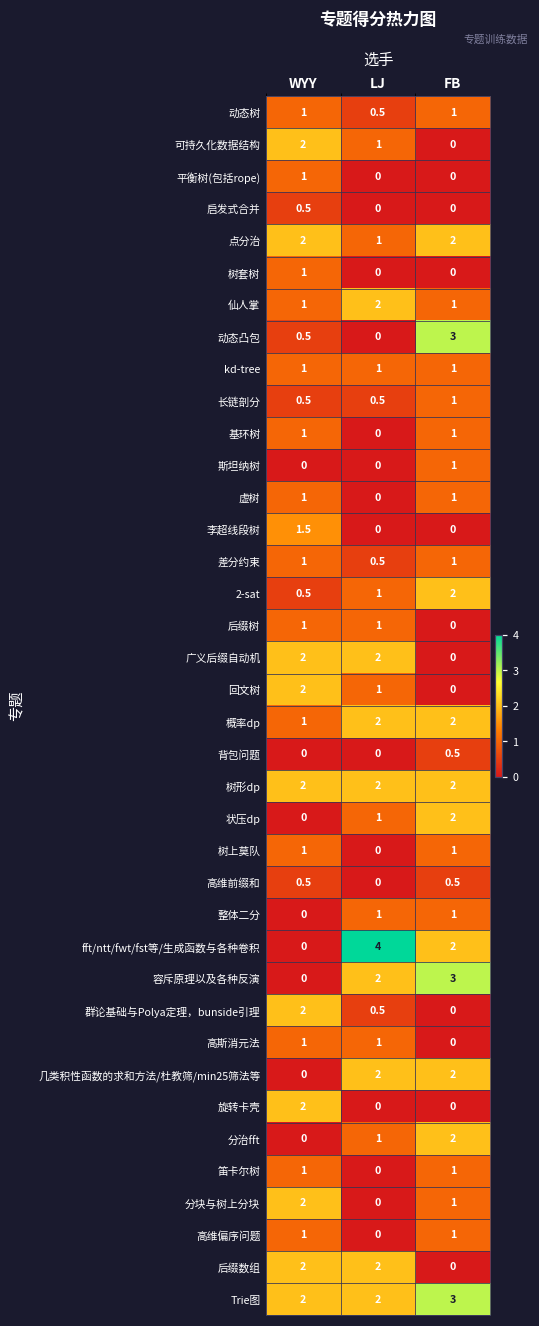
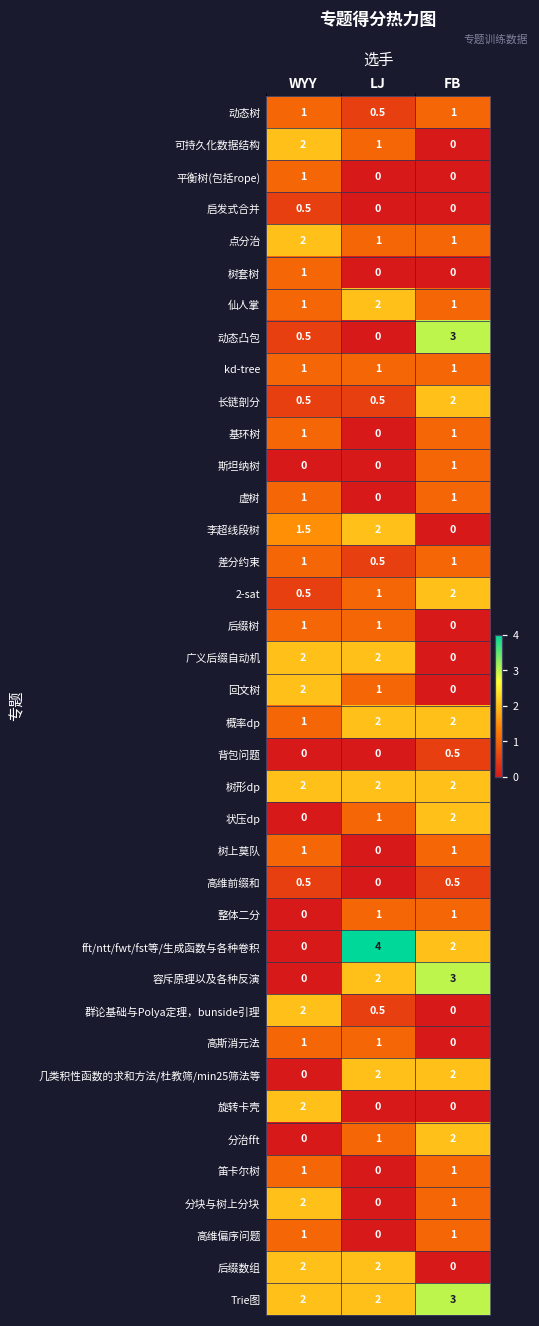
  {
    "动态树": {
      "WYY": 1,
      "LJ": 0.5,
      "FB": 1
    },
    "可持久化数据结构": {
      "WYY": 2,
      "LJ": 1,
      "FB": 0
    },
    "平衡树(包括rope)": {
      "WYY": 1,
      "LJ": 0,
      "FB": 0
    },
    "启发式合并": {
      "WYY": 0.5,
      "LJ": 0,
      "FB": 0
    },
    "点分治": {
      "WYY": 2,
      "LJ": 1,
-     "FB": 2
+     "FB": 1
    },
    "树套树": {
      "WYY": 1,
      "LJ": 0,
      "FB": 0
    },
    "仙人掌": {
      "WYY": 1,
      "LJ": 2,
      "FB": 1
    },
    "动态凸包": {
      "WYY": 0.5,
      "LJ": 0,
      "FB": 3
    },
    "kd-tree": {
      "WYY": 1,
      "LJ": 1,
      "FB": 1
    },
    "长链剖分": {
      "WYY": 0.5,
      "LJ": 0.5,
-     "FB": 1
+     "FB": 2
    },
    "基环树": {
      "WYY": 1,
      "LJ": 0,
      "FB": 1
    },
    "斯坦纳树": {
      "WYY": 0,
      "LJ": 0,
      "FB": 1
    },
    "虚树": {
      "WYY": 1,
      "LJ": 0,
      "FB": 1
    },
    "李超线段树": {
      "WYY": 1.5,
-     "LJ": 0,
+     "LJ": 2,
      "FB": 0
    },
    "差分约束": {
      "WYY": 1,
      "LJ": 0.5,
      "FB": 1
    },
    "2-sat": {
      "WYY": 0.5,
      "LJ": 1,
      "FB": 2
    },
    "后缀树": {
      "WYY": 1,
      "LJ": 1,
      "FB": 0
    },
    "广义后缀自动机": {
      "WYY": 2,
      "LJ": 2,
      "FB": 0
    },
    "回文树": {
      "WYY": 2,
      "LJ": 1,
      "FB": 0
    },
    "概率dp": {
      "WYY": 1,
      "LJ": 2,
      "FB": 2
    },
    "背包问题": {
      "WYY": 0,
      "LJ": 0,
      "FB": 0.5
    },
    "树形dp": {
      "WYY": 2,
      "LJ": 2,
      "FB": 2
    },
    "状压dp": {
      "WYY": 0,
      "LJ": 1,
      "FB": 2
    },
    "树上莫队": {
      "WYY": 1,
      "LJ": 0,
      "FB": 1
    },
    "高维前缀和": {
      "WYY": 0.5,
      "LJ": 0,
      "FB": 0.5
    },
    "整体二分": {
      "WYY": 0,
      "LJ": 1,
      "FB": 1
    },
    "fft/ntt/fwt/fst等/生成函数与各种卷积": {
      "WYY": 0,
      "LJ": 4,
      "FB": 2
    },
    "容斥原理以及各种反演": {
      "WYY": 0,
      "LJ": 2,
      "FB": 3
    },
    "群论基础与Polya定理，bunside引理": {
      "WYY": 2,
      "LJ": 0.5,
      "FB": 0
    },
    "高斯消元法": {
      "WYY": 1,
      "LJ": 1,
      "FB": 0
    },
    "几类积性函数的求和方法/杜教筛/min25筛法等": {
      "WYY": 0,
      "LJ": 2,
      "FB": 2
    },
    "旋转卡壳": {
      "WYY": 2,
      "LJ": 0,
      "FB": 0
    },
    "分治fft": {
      "WYY": 0,
      "LJ": 1,
      "FB": 2
    },
    "笛卡尔树": {
      "WYY": 1,
      "LJ": 0,
      "FB": 1
    },
    "分块与树上分块": {
      "WYY": 2,
      "LJ": 0,
      "FB": 1
    },
    "高维偏序问题": {
      "WYY": 1,
      "LJ": 0,
      "FB": 1
    },
    "后缀数组": {
      "WYY": 2,
      "LJ": 2,
      "FB": 0
    },
    "Trie图": {
      "WYY": 2,
      "LJ": 2,
      "FB": 3
    }
  }
